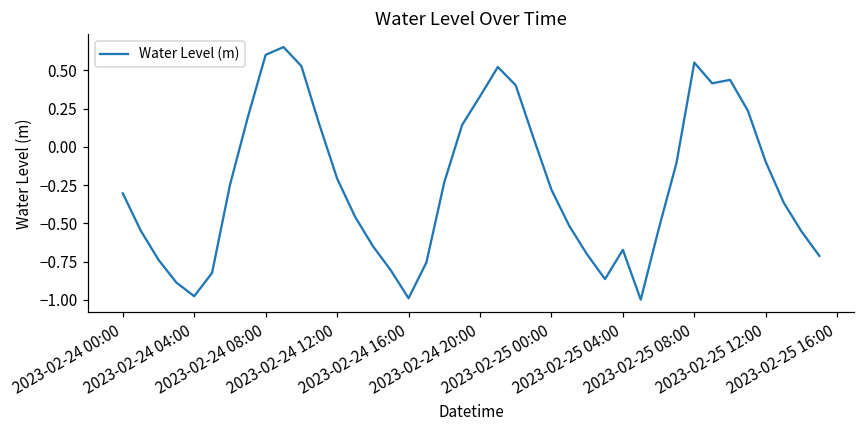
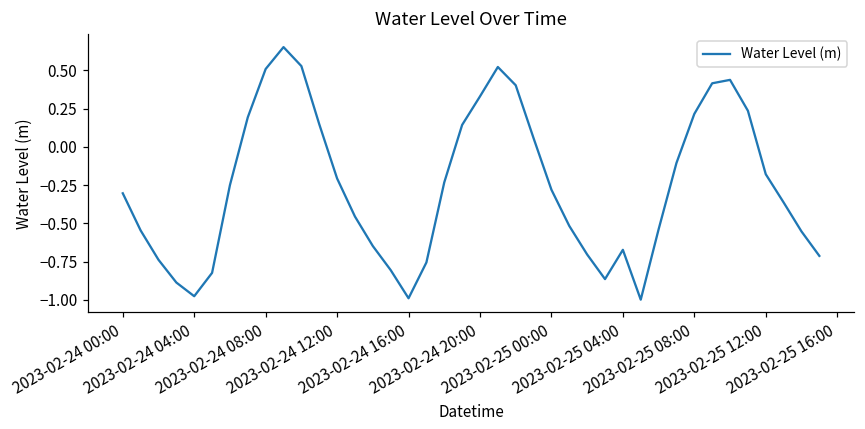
  {
    "2023-02-24 00:00": -0.30,
    "2023-02-24 04:00": -0.98,
-   "2023-02-24 08:00": 0.60,
+   "2023-02-24 08:00": 0.51,
    "2023-02-24 12:00": -0.21,
    "2023-02-24 16:00": -0.99,
    "2023-02-24 20:00": 0.33,
    "2023-02-25 00:00": -0.28,
    "2023-02-25 04:00": -0.67,
-   "2023-02-25 08:00": 0.55,
-   "2023-02-25 12:00": -0.10
+   "2023-02-25 08:00": 0.21,
+   "2023-02-25 12:00": -0.18
  }
